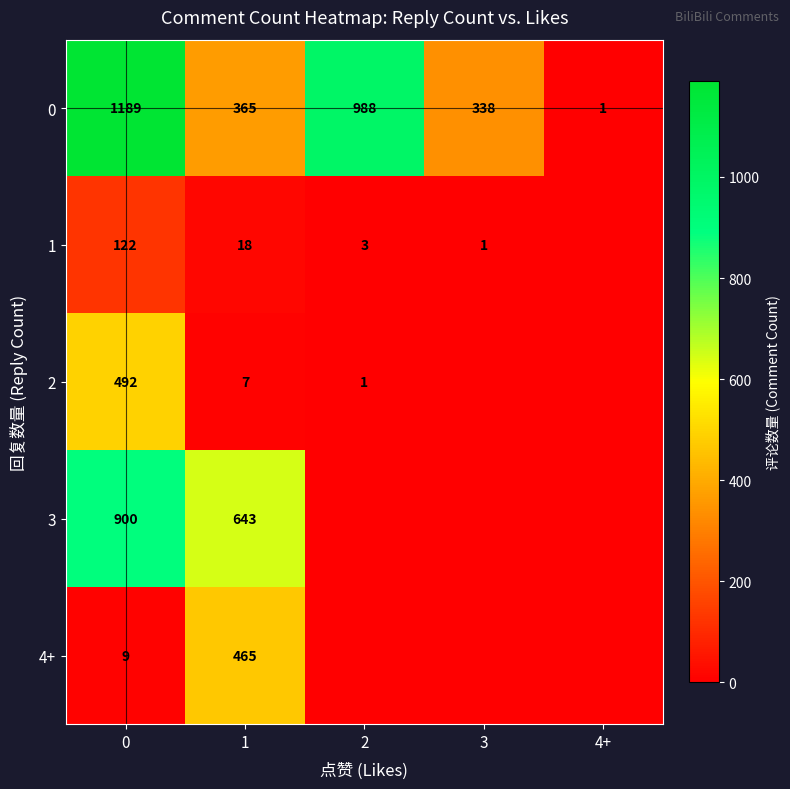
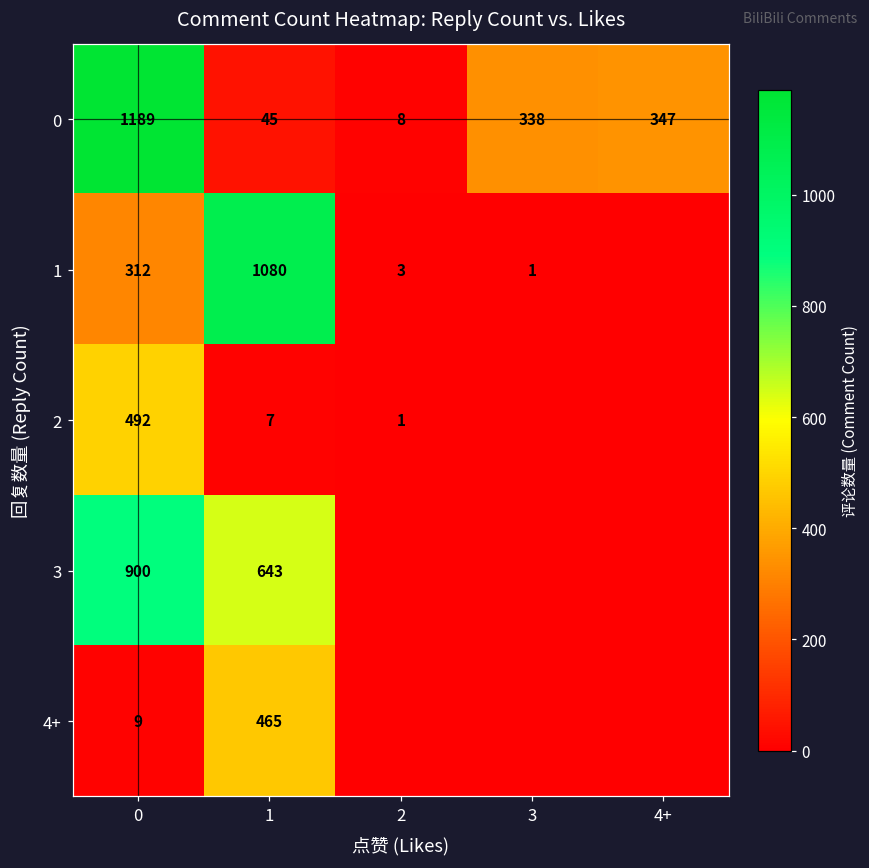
  {
    "0": {
      "0": 1189,
-     "1": 365,
-     "2": 988,
+     "1": 45,
+     "2": 8,
      "3": 338,
-     "4+": 1
+     "4+": 347
    },
    "1": {
-     "0": 122,
-     "1": 18,
+     "0": 312,
+     "1": 1080,
      "2": 3,
      "3": 1
    },
    "2": {
      "0": 492,
      "1": 7,
      "2": 1
    },
    "3": {
      "0": 900,
      "1": 643
    },
    "4+": {
      "0": 9,
      "1": 465
    }
  }
